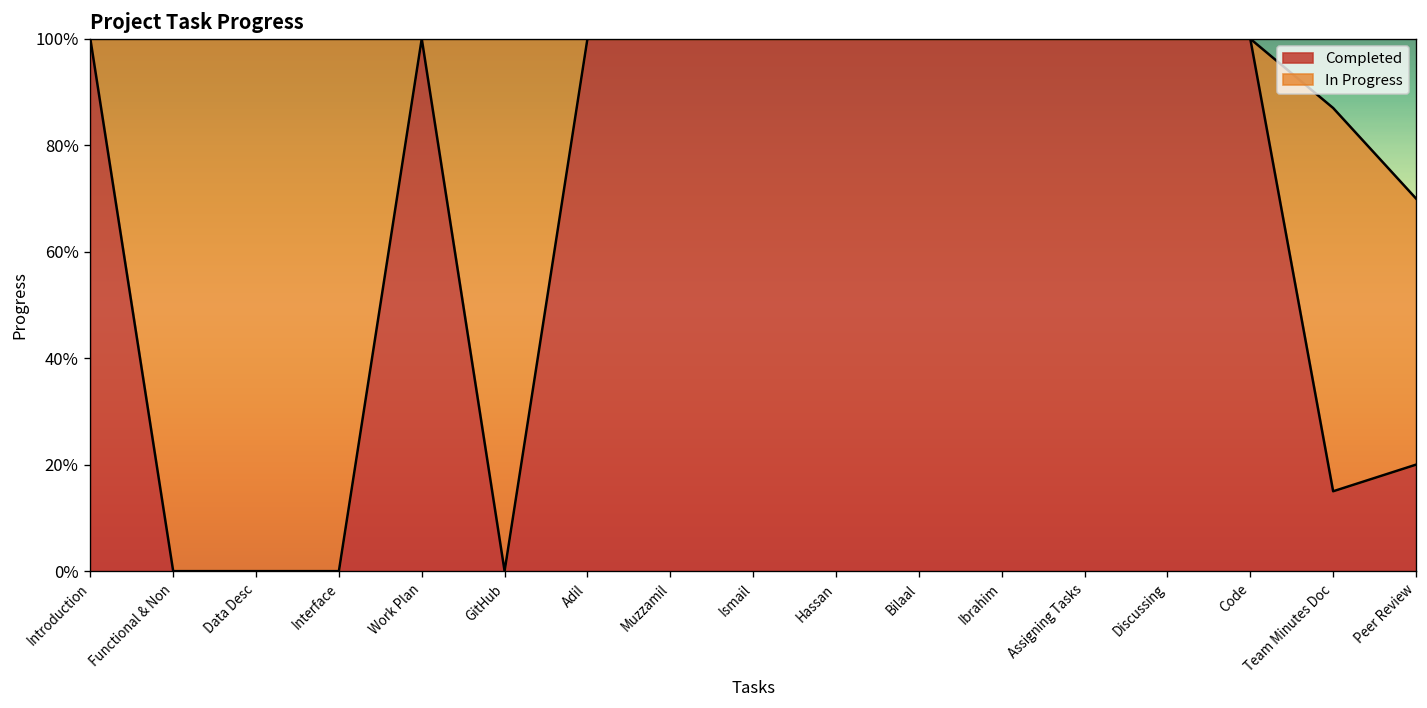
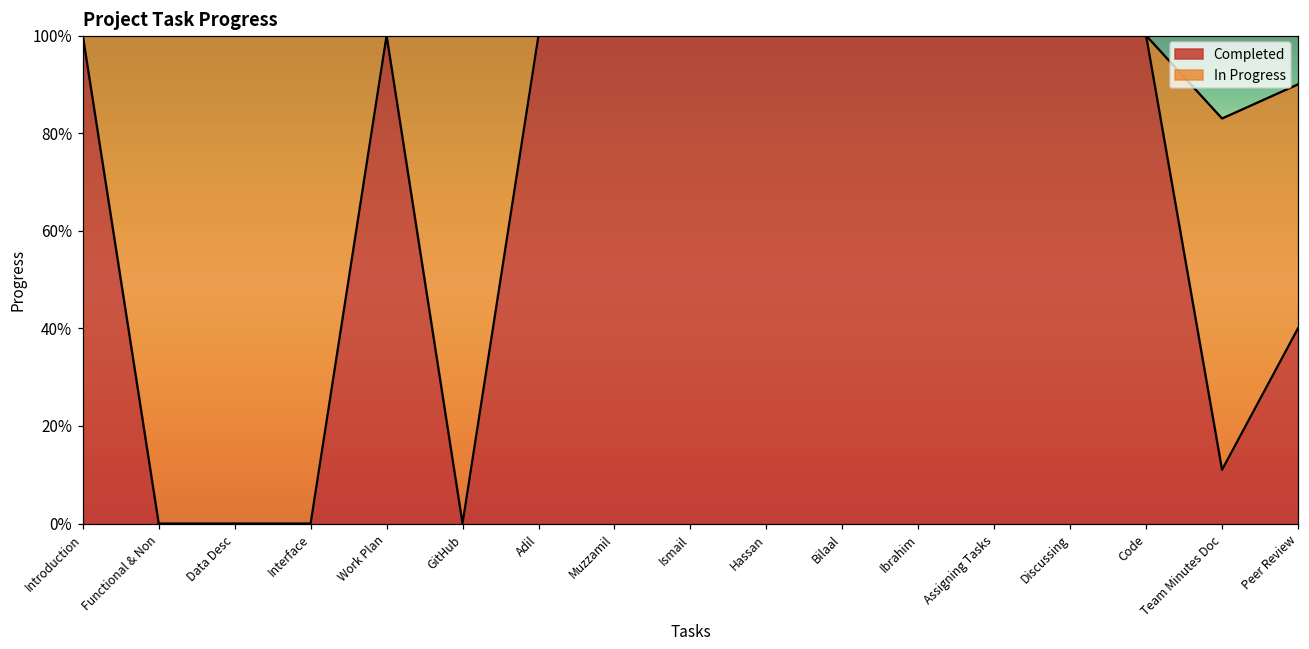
  {
    "Completed": {
      "Functional & Non": "0%",
      "Data Desc": "0%",
      "Interface": "0%",
      "GitHub": "0%",
-     "Team Minutes Doc": "15%",
-     "Peer Review": "20%"
+     "Team Minutes Doc": "11%",
+     "Peer Review": "40%"
    },
    "In Progress": {
      "Functional & Non": "100%",
      "Data Desc": "100%",
      "Interface": "100%",
      "GitHub": "100%",
      "Team Minutes Doc": "72%",
      "Peer Review": "50%"
    }
  }
